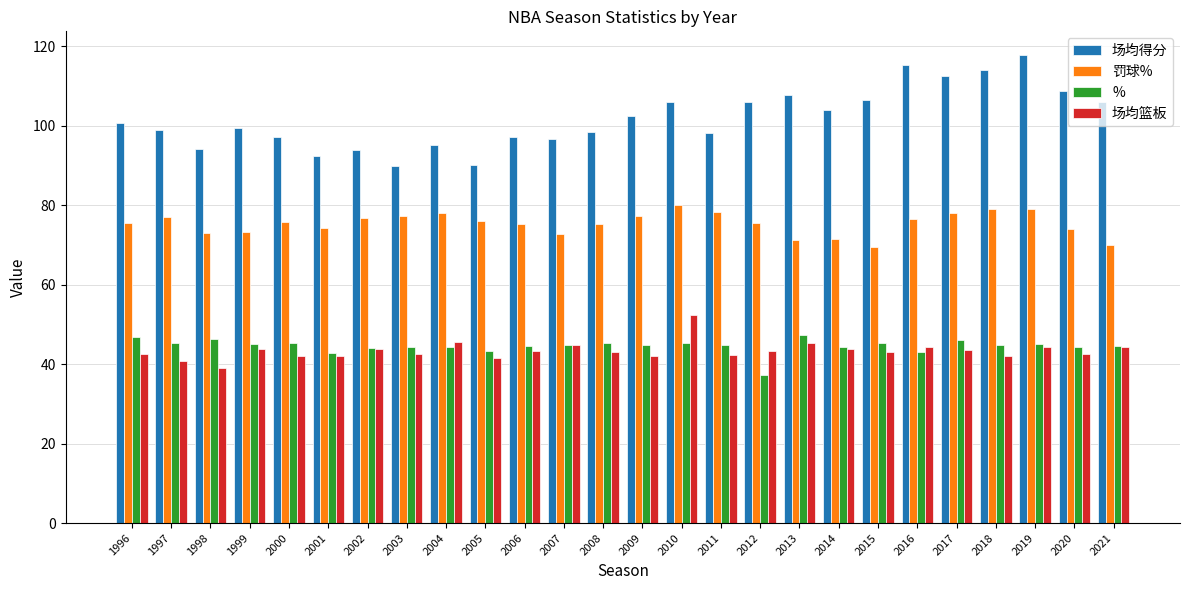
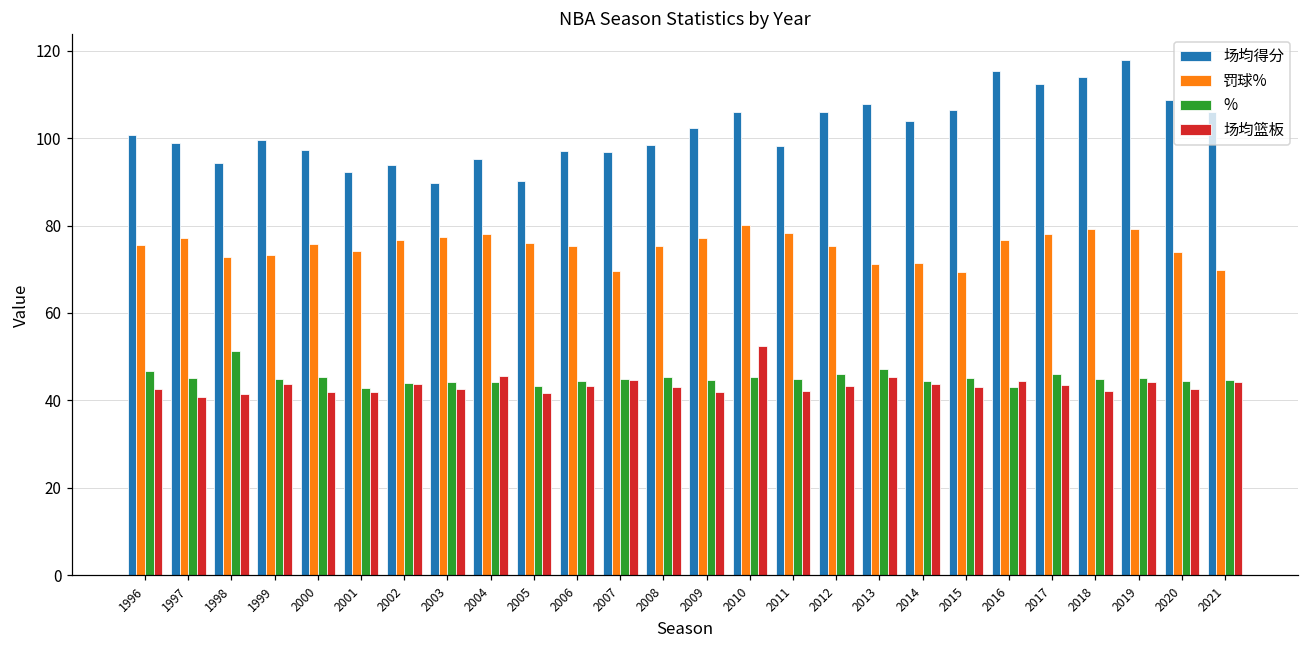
  {
    "场均得分": {
      "1996": 101,
      "1997": 99,
      "1998": 94,
      "1999": 100,
      "2000": 97,
      "2001": 92,
      "2002": 94,
      "2003": 90,
      "2004": 95,
      "2005": 90,
      "2006": 97,
      "2007": 97,
      "2008": 98,
      "2009": 102,
      "2010": 106,
      "2011": 98,
      "2012": 106,
      "2013": 108,
      "2014": 104,
      "2015": 107,
      "2016": 115,
      "2017": 112,
      "2018": 114,
      "2019": 118,
      "2020": 109
    },
    "罚球%": {
      "1996": 76,
      "1997": 77,
      "1998": 73,
      "1999": 73,
      "2000": 76,
      "2001": 74,
      "2002": 77,
      "2003": 77,
      "2004": 78,
      "2005": 76,
      "2006": 75,
-     "2007": 73,
+     "2007": 70,
      "2008": 75,
      "2009": 77,
      "2010": 80,
      "2011": 78,
      "2012": 75,
      "2013": 71,
      "2014": 72,
      "2015": 69,
      "2016": 77,
      "2017": 78,
      "2018": 79,
      "2019": 79,
      "2020": 74,
      "2021": 70
    },
    "%": {
      "1996": 47,
      "1997": 45,
-     "1998": 46,
+     "1998": 51,
      "1999": 45,
      "2000": 45,
      "2001": 43,
      "2002": 44,
      "2003": 44,
      "2004": 44,
      "2005": 43,
      "2006": 45,
      "2007": 45,
      "2008": 45,
      "2009": 45,
      "2010": 45,
      "2011": 45,
-     "2012": 37,
+     "2012": 46,
      "2013": 47,
      "2014": 44,
      "2015": 45,
      "2016": 43,
      "2017": 46,
      "2018": 45,
      "2019": 45,
      "2020": 44,
      "2021": 45
    },
    "场均篮板": {
      "1996": 43,
      "1997": 41,
-     "1998": 39,
+     "1998": 42,
      "1999": 44,
      "2000": 42,
      "2001": 42,
      "2002": 44,
      "2003": 43,
      "2004": 46,
      "2005": 42,
      "2006": 43,
      "2007": 45,
      "2008": 43,
      "2009": 42,
      "2010": 52,
      "2011": 42,
      "2012": 43,
      "2013": 45,
      "2014": 44,
      "2015": 43,
      "2016": 44,
      "2017": 44,
      "2018": 42,
      "2019": 44,
      "2020": 43,
      "2021": 44
    }
  }
